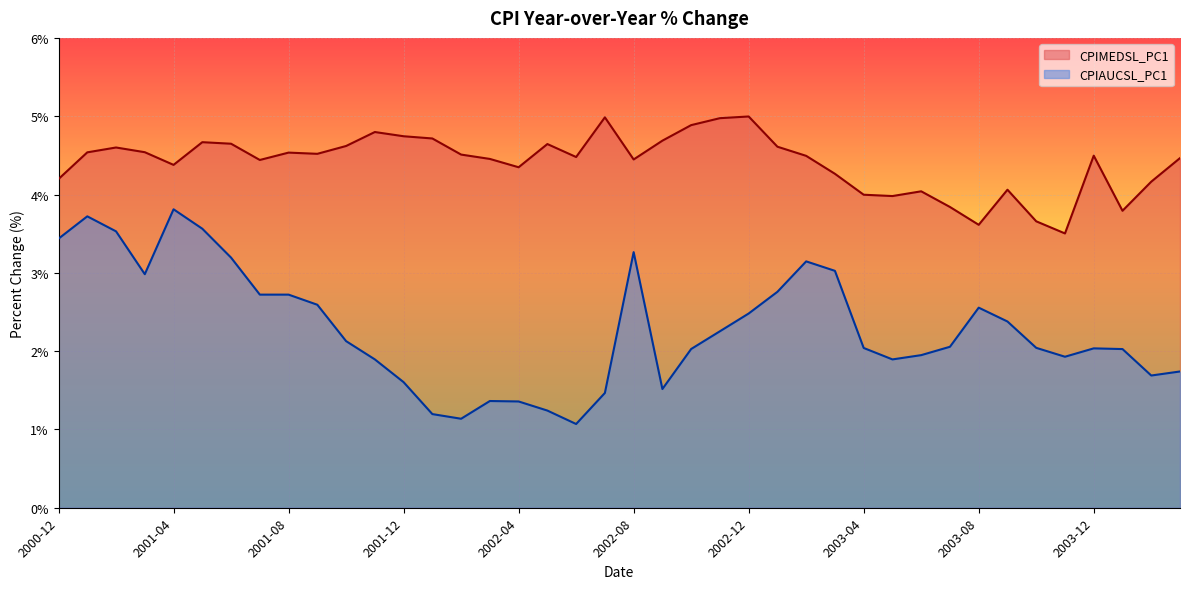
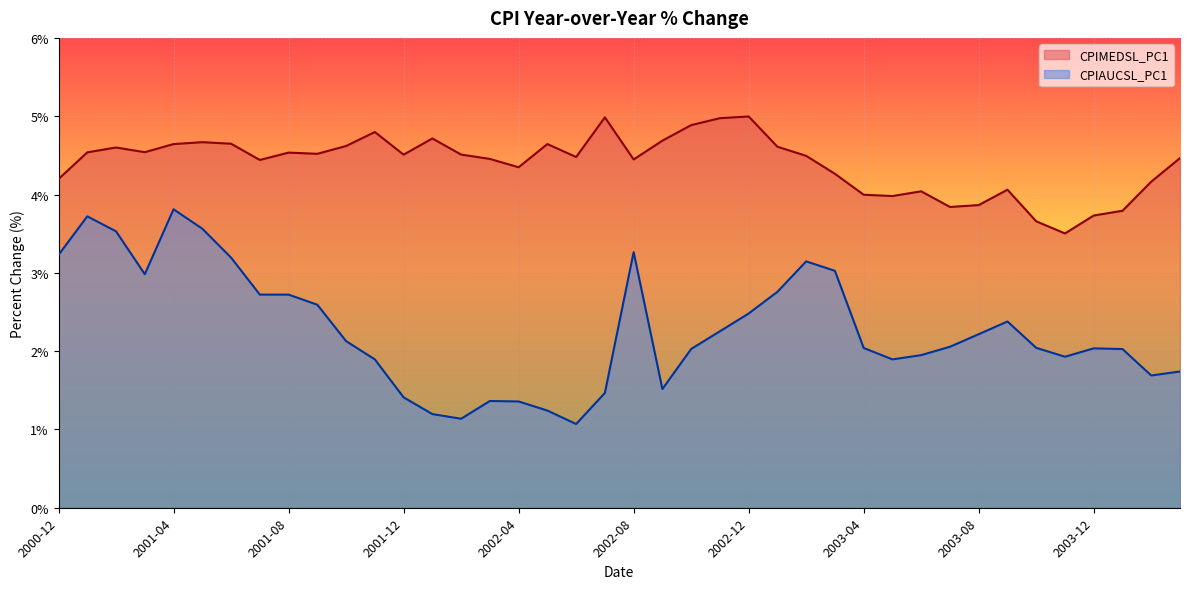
  {
    "CPIMEDSL_PC1": {
      "2000-12": "4.2%",
-     "2001-04": "4.4%",
+     "2001-04": "4.6%",
      "2001-08": "4.5%",
-     "2001-12": "4.7%",
+     "2001-12": "4.5%",
      "2002-04": "4.3%",
      "2002-08": "4.4%",
      "2002-12": "5.0%",
      "2003-04": "4.0%",
-     "2003-08": "3.6%",
-     "2003-12": "4.5%"
+     "2003-08": "3.9%",
+     "2003-12": "3.7%"
    },
    "CPIAUCSL_PC1": {
-     "2000-12": "3.4%",
+     "2000-12": "3.2%",
      "2001-04": "3.8%",
      "2001-08": "2.7%",
-     "2001-12": "1.6%",
+     "2001-12": "1.4%",
      "2002-04": "1.4%",
      "2002-08": "3.3%",
      "2002-12": "2.5%",
      "2003-04": "2.0%",
-     "2003-08": "2.6%",
+     "2003-08": "2.2%",
      "2003-12": "2.0%"
    }
  }
